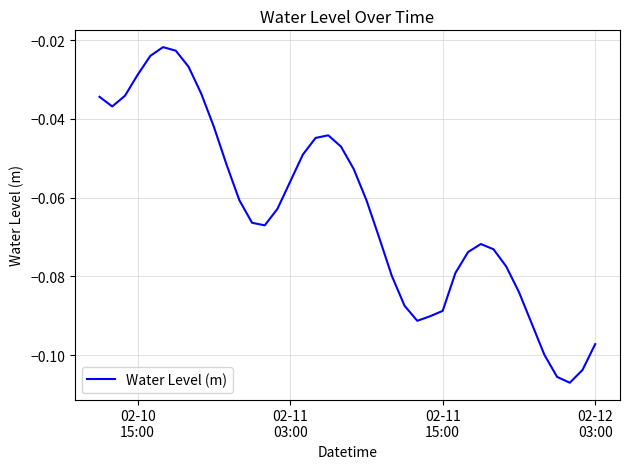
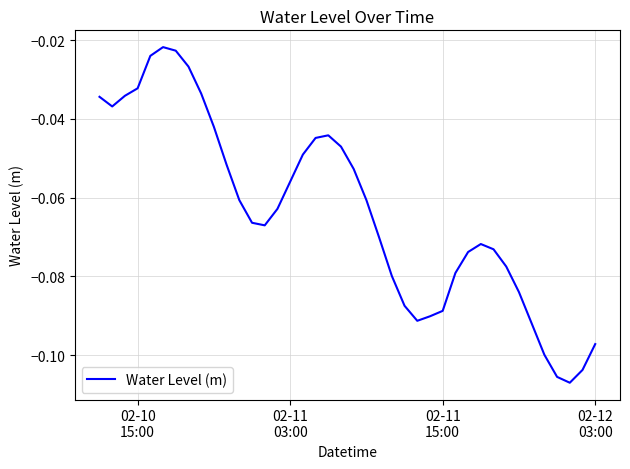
  {
-   "02-10 15:00": -0.029,
+   "02-10 15:00": -0.032,
    "02-11 03:00": -0.056,
    "02-11 15:00": -0.089,
    "02-12 03:00": -0.097
  }
